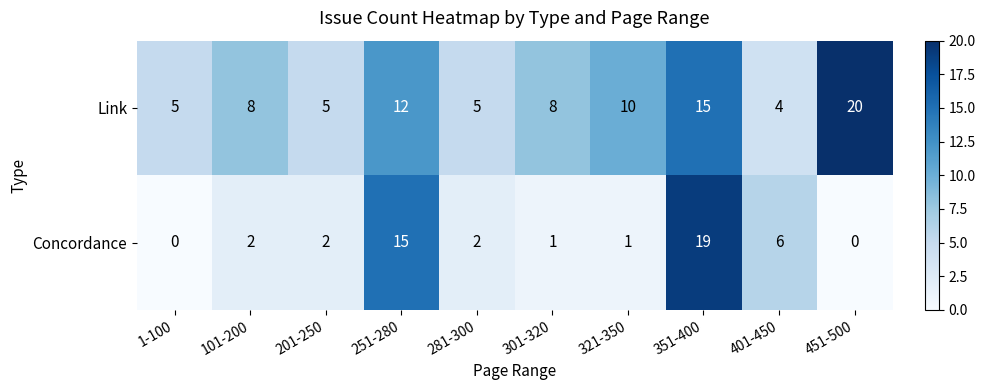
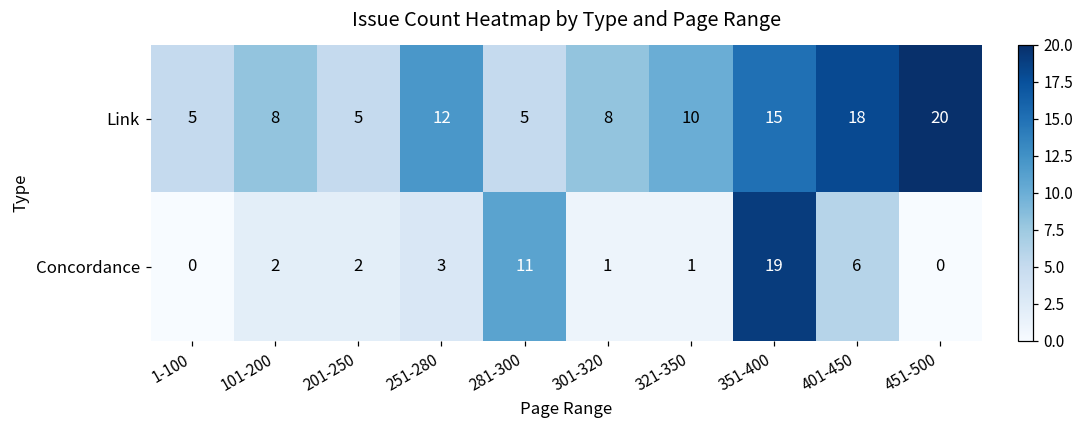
  {
    "Link": {
      "1-100": 5,
      "101-200": 8,
      "201-250": 5,
      "251-280": 12,
      "281-300": 5,
      "301-320": 8,
      "321-350": 10,
      "351-400": 15,
-     "401-450": 4,
+     "401-450": 18,
      "451-500": 20
    },
    "Concordance": {
      "1-100": 0,
      "101-200": 2,
      "201-250": 2,
-     "251-280": 15,
-     "281-300": 2,
+     "251-280": 3,
+     "281-300": 11,
      "301-320": 1,
      "321-350": 1,
      "351-400": 19,
      "401-450": 6,
      "451-500": 0
    }
  }
